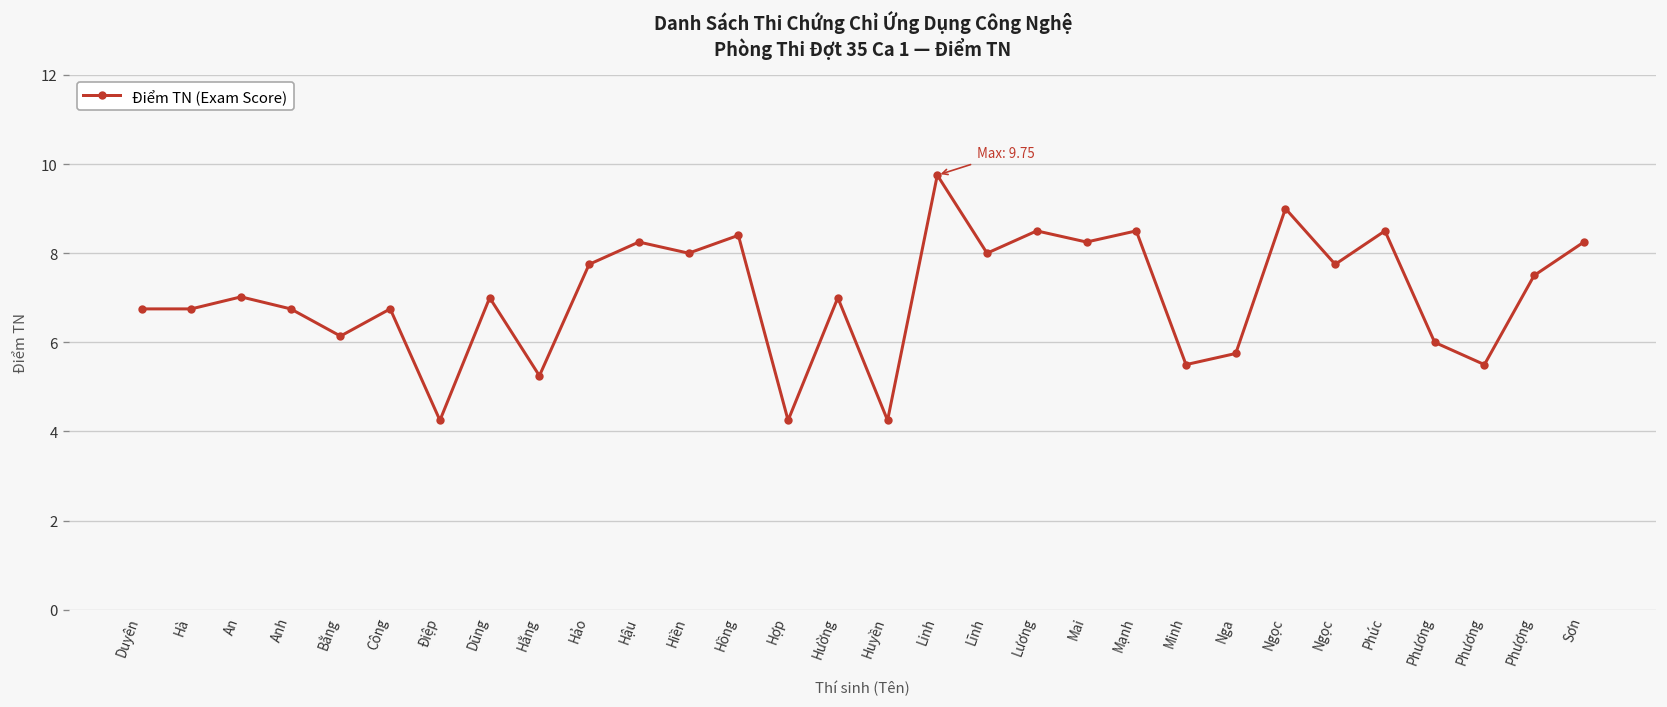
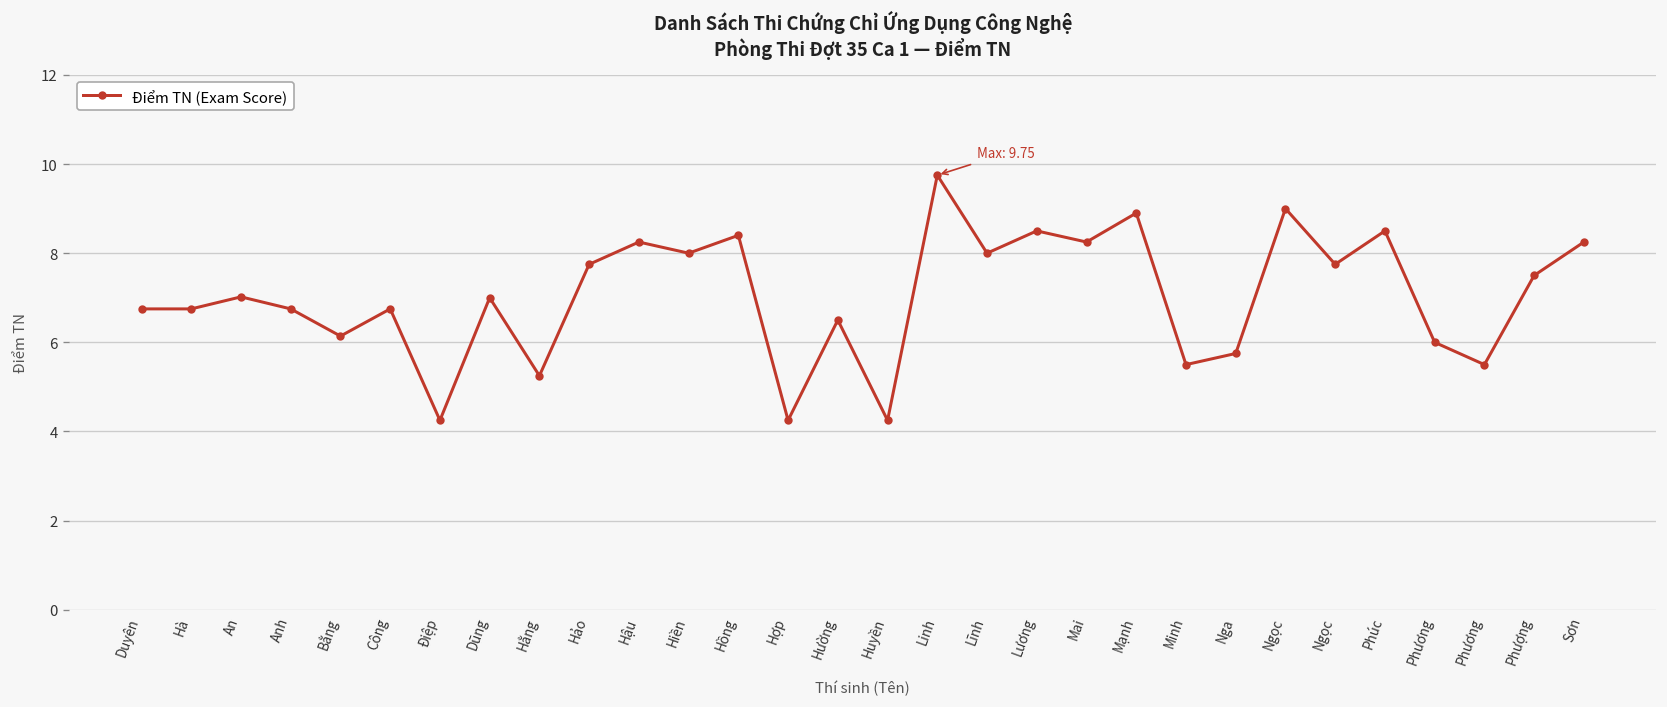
  {
    "Duyên": 6.8,
    "Hà": 6.8,
    "An": 7.0,
    "Anh": 6.8,
    "Bằng": 6.1,
    "Công": 6.8,
    "Điệp": 4.3,
    "Dũng": 7.0,
    "Hằng": 5.3,
    "Hảo": 7.8,
    "Hậu": 8.3,
    "Hiền": 8.0,
    "Hồng": 8.4,
    "Hợp": 4.3,
-   "Hường": 7.0,
+   "Hường": 6.5,
    "Huyền": 4.3,
    "Lĩnh": 8.0,
    "Lương": 8.5,
    "Mai": 8.3,
-   "Mạnh": 8.5,
+   "Mạnh": 8.9,
    "Minh": 5.5,
    "Nga": 5.8,
    "Phúc": 8.5,
    "Phượng": 7.5,
    "Sơn": 8.3
  }
